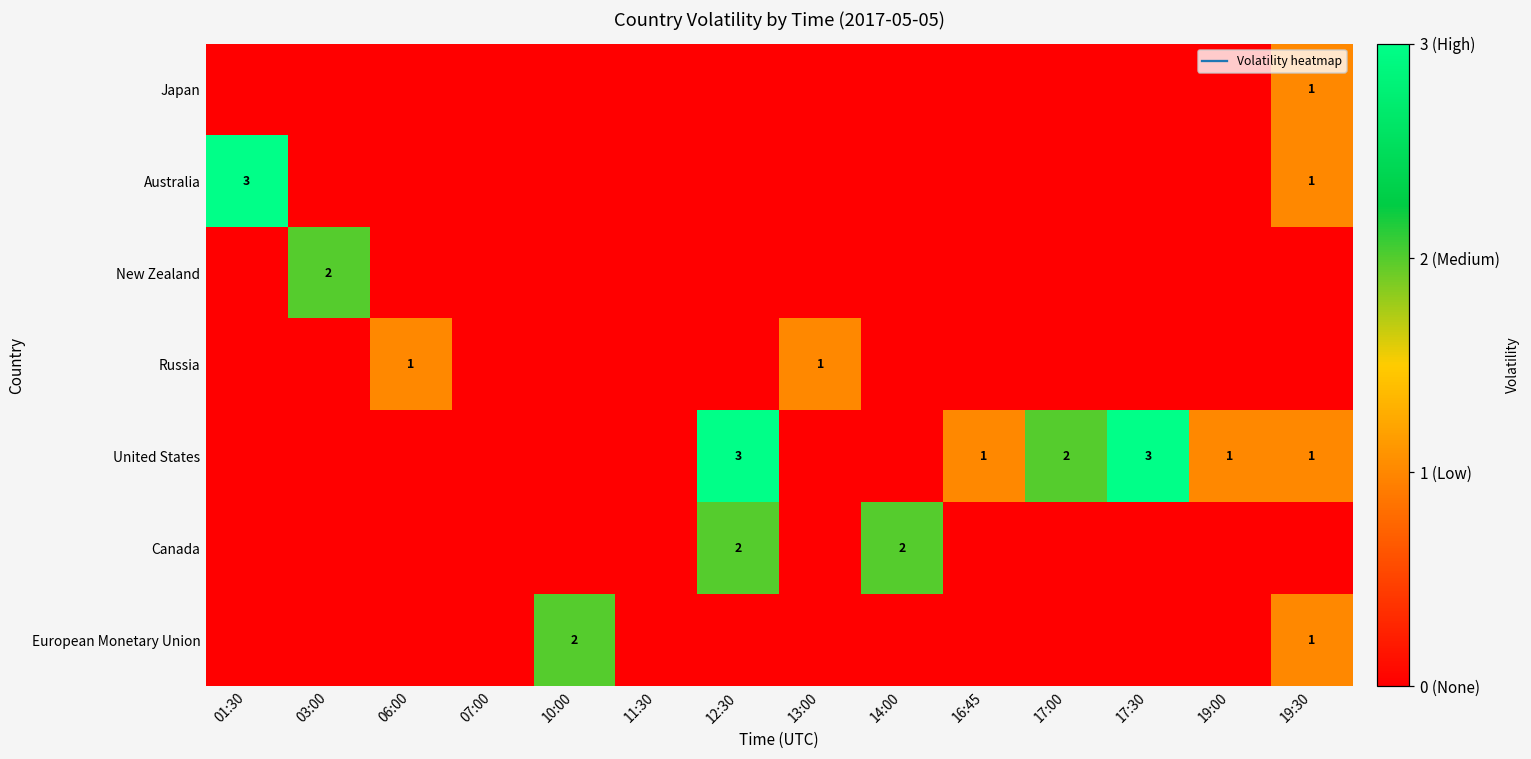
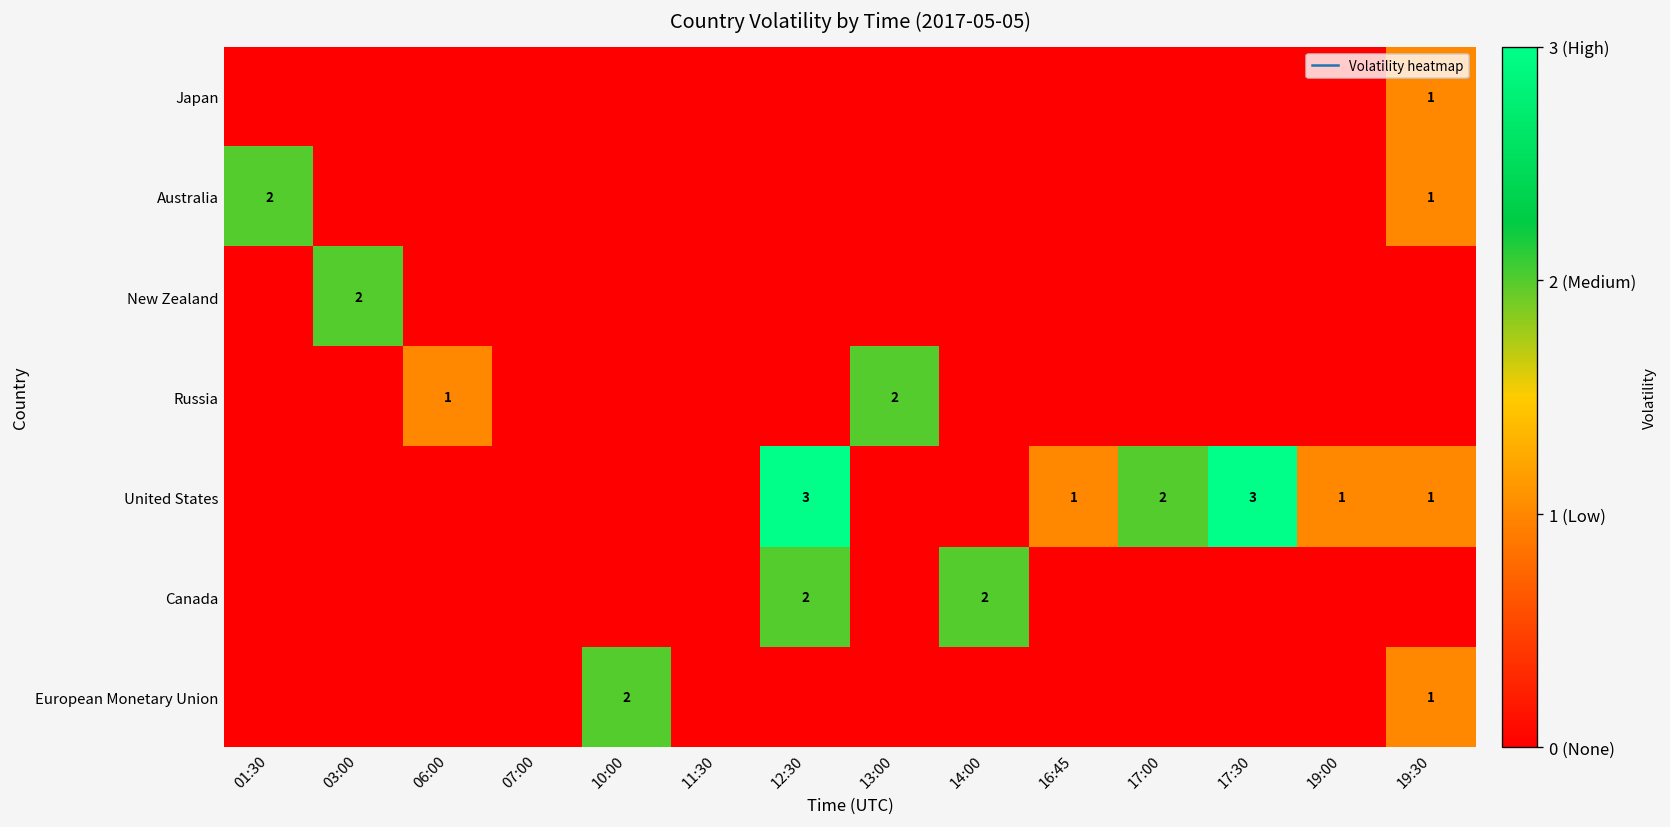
  {
    "Japan": {
      "19:30": 1
    },
    "Australia": {
-     "01:30": 3,
+     "01:30": 2,
      "19:30": 1
    },
    "New Zealand": {
      "03:00": 2
    },
    "Russia": {
      "06:00": 1,
-     "13:00": 1
+     "13:00": 2
    },
    "United States": {
      "12:30": 3,
      "16:45": 1,
      "17:00": 2,
      "17:30": 3,
      "19:00": 1,
      "19:30": 1
    },
    "Canada": {
      "12:30": 2,
      "14:00": 2
    },
    "European Monetary Union": {
      "10:00": 2,
      "19:30": 1
    }
  }
